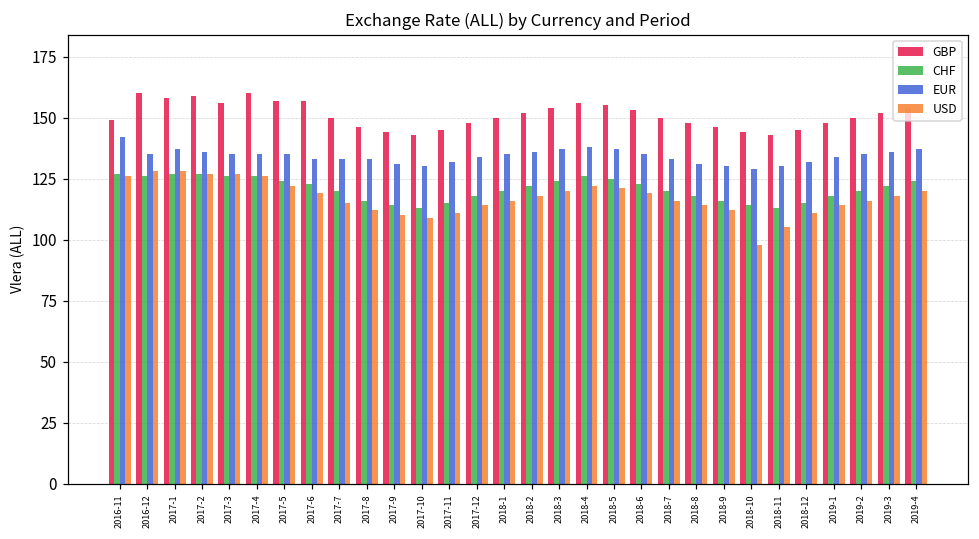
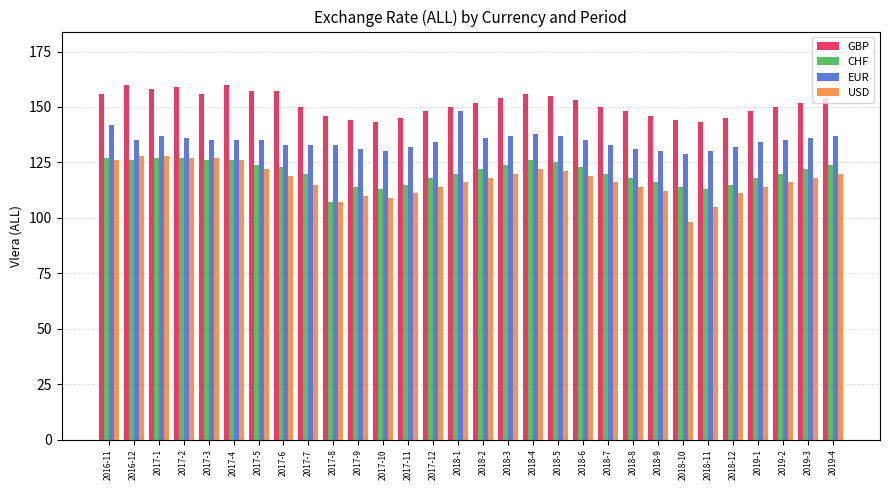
  {
    "GBP": {
-     "2016-11": 149,
+     "2016-11": 156,
      "2016-12": 160,
      "2017-1": 158,
      "2017-2": 159,
      "2017-3": 156,
      "2017-4": 160,
      "2017-5": 157,
      "2017-6": 157,
      "2017-7": 150,
      "2017-8": 146,
      "2017-9": 144,
      "2017-10": 143,
      "2017-11": 145,
      "2017-12": 148,
      "2018-1": 150,
      "2018-2": 152,
      "2018-3": 154,
      "2018-4": 156,
      "2018-5": 155,
      "2018-6": 153,
      "2018-7": 150,
      "2018-8": 148,
      "2018-9": 146,
      "2018-10": 144,
      "2018-11": 143,
      "2018-12": 145,
      "2019-1": 148,
      "2019-2": 150,
      "2019-3": 152
    },
    "CHF": {
      "2016-11": 127,
      "2016-12": 126,
      "2017-1": 127,
      "2017-2": 127,
      "2017-3": 126,
      "2017-4": 126,
      "2017-5": 124,
      "2017-6": 123,
      "2017-7": 120,
-     "2017-8": 116,
+     "2017-8": 107,
      "2017-9": 114,
      "2017-10": 113,
      "2017-11": 115,
      "2017-12": 118,
      "2018-1": 120,
      "2018-2": 122,
      "2018-3": 124,
      "2018-4": 126,
      "2018-5": 125,
      "2018-6": 123,
      "2018-7": 120,
      "2018-8": 118,
      "2018-9": 116,
      "2018-10": 114,
      "2018-11": 113,
      "2018-12": 115,
      "2019-1": 118,
      "2019-2": 120,
      "2019-3": 122,
      "2019-4": 124
    },
    "EUR": {
      "2016-11": 142,
      "2016-12": 135,
      "2017-1": 137,
      "2017-2": 136,
      "2017-3": 135,
      "2017-4": 135,
      "2017-5": 135,
      "2017-6": 133,
      "2017-7": 133,
      "2017-8": 133,
      "2017-9": 131,
      "2017-10": 130,
      "2017-11": 132,
      "2017-12": 134,
-     "2018-1": 135,
+     "2018-1": 148,
      "2018-2": 136,
      "2018-3": 137,
      "2018-4": 138,
      "2018-5": 137,
      "2018-6": 135,
      "2018-7": 133,
      "2018-8": 131,
      "2018-9": 130,
      "2018-10": 129,
      "2018-11": 130,
      "2018-12": 132,
      "2019-1": 134,
      "2019-2": 135,
      "2019-3": 136,
      "2019-4": 137
    },
    "USD": {
      "2016-11": 126,
      "2016-12": 128,
      "2017-1": 128,
      "2017-2": 127,
      "2017-3": 127,
      "2017-4": 126,
      "2017-5": 122,
      "2017-6": 119,
      "2017-7": 115,
-     "2017-8": 112,
+     "2017-8": 107,
      "2017-9": 110,
      "2017-10": 109,
      "2017-11": 111,
      "2017-12": 114,
      "2018-1": 116,
      "2018-2": 118,
      "2018-3": 120,
      "2018-4": 122,
      "2018-5": 121,
      "2018-6": 119,
      "2018-7": 116,
      "2018-8": 114,
      "2018-9": 112,
      "2018-10": 98,
      "2018-11": 105,
      "2018-12": 111,
      "2019-1": 114,
      "2019-2": 116,
      "2019-3": 118,
      "2019-4": 120
    }
  }
